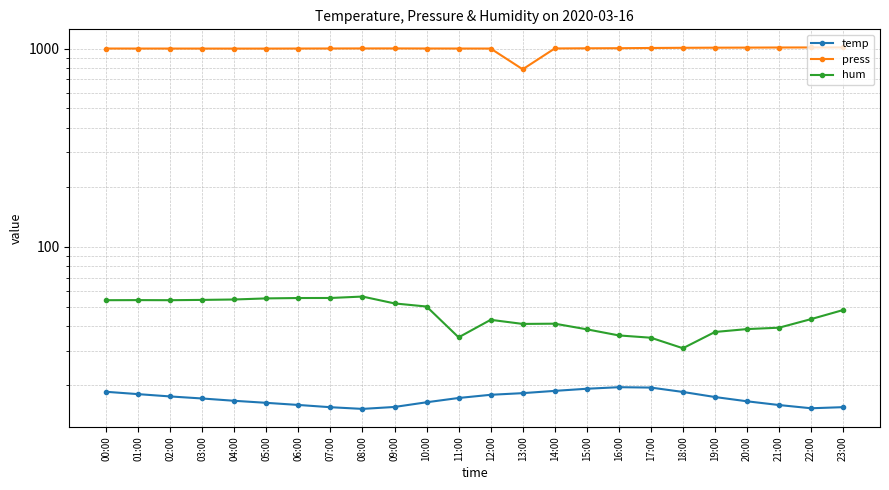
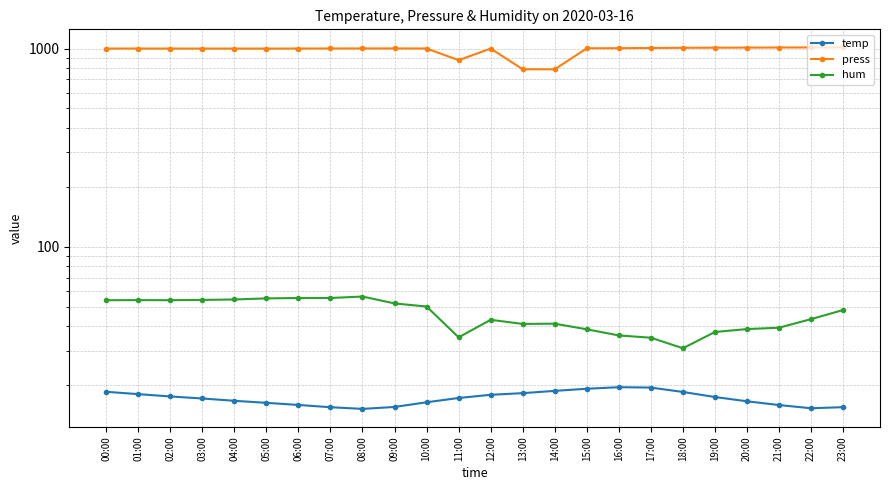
  {
    "temp": {
      "00:00": 19,
      "01:00": 18,
      "02:00": 18,
      "03:00": 17,
      "04:00": 17,
      "05:00": 16,
      "06:00": 16,
      "07:00": 16,
      "08:00": 15,
      "09:00": 16,
      "10:00": 16,
      "11:00": 17,
      "12:00": 18,
      "13:00": 18,
      "14:00": 19,
      "15:00": 19,
      "16:00": 20,
      "17:00": 19,
      "18:00": 19,
      "19:00": 17,
      "20:00": 17,
      "21:00": 16,
      "22:00": 15,
      "23:00": 16
    },
    "press": {
      "00:00": 1000,
      "01:00": 1000,
      "02:00": 1000,
      "03:00": 1000,
      "04:00": 1000,
      "05:00": 1000,
      "06:00": 1000,
      "07:00": 1000,
      "08:00": 1000,
      "09:00": 1000,
      "10:00": 1000,
-     "11:00": 1000,
+     "11:00": 900,
      "12:00": 1000,
      "13:00": 790,
-     "14:00": 1000,
+     "14:00": 790,
      "15:00": 1000,
      "16:00": 1000,
      "17:00": 1000,
      "18:00": 1000,
      "19:00": 1000,
      "20:00": 1000,
      "21:00": 1000
    },
    "hum": {
      "00:00": 54,
      "01:00": 54,
      "02:00": 54,
      "03:00": 54,
      "04:00": 54,
      "05:00": 55,
      "06:00": 55,
      "07:00": 55,
      "08:00": 56,
      "09:00": 52,
      "10:00": 50,
      "11:00": 35,
      "12:00": 43,
      "13:00": 41,
      "14:00": 41,
      "15:00": 38,
      "16:00": 36,
      "17:00": 35,
      "18:00": 31,
      "19:00": 37,
      "20:00": 38,
      "21:00": 39,
      "22:00": 43,
      "23:00": 48
    }
  }
